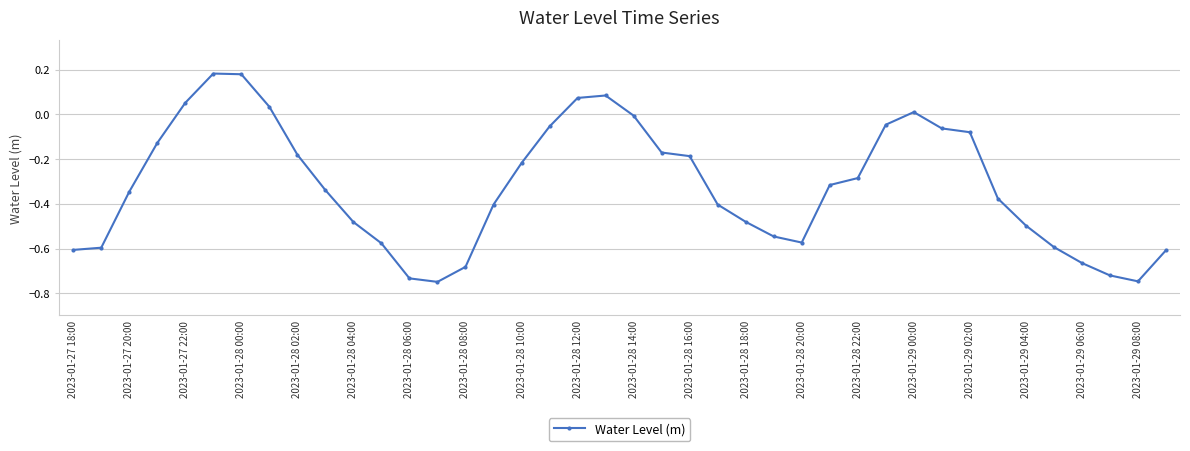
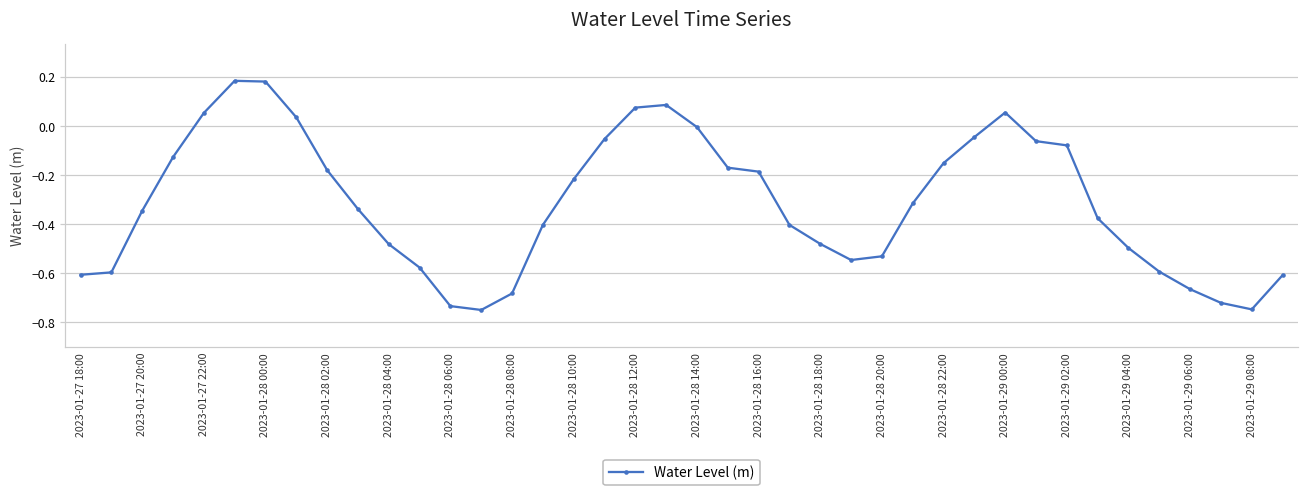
  {
    "2023-01-27 18:00": -0.61,
    "2023-01-27 20:00": -0.35,
    "2023-01-27 22:00": 0.05,
    "2023-01-28 00:00": 0.18,
    "2023-01-28 02:00": -0.18,
    "2023-01-28 04:00": -0.48,
    "2023-01-28 06:00": -0.73,
    "2023-01-28 08:00": -0.68,
    "2023-01-28 10:00": -0.22,
    "2023-01-28 12:00": 0.07,
    "2023-01-28 14:00": -0.01,
    "2023-01-28 16:00": -0.19,
    "2023-01-28 18:00": -0.48,
-   "2023-01-28 20:00": -0.57,
-   "2023-01-28 22:00": -0.28,
-   "2023-01-29 00:00": 0.01,
+   "2023-01-28 20:00": -0.53,
+   "2023-01-28 22:00": -0.15,
+   "2023-01-29 00:00": 0.05,
    "2023-01-29 02:00": -0.08,
    "2023-01-29 04:00": -0.50,
    "2023-01-29 06:00": -0.66,
    "2023-01-29 08:00": -0.75
  }
